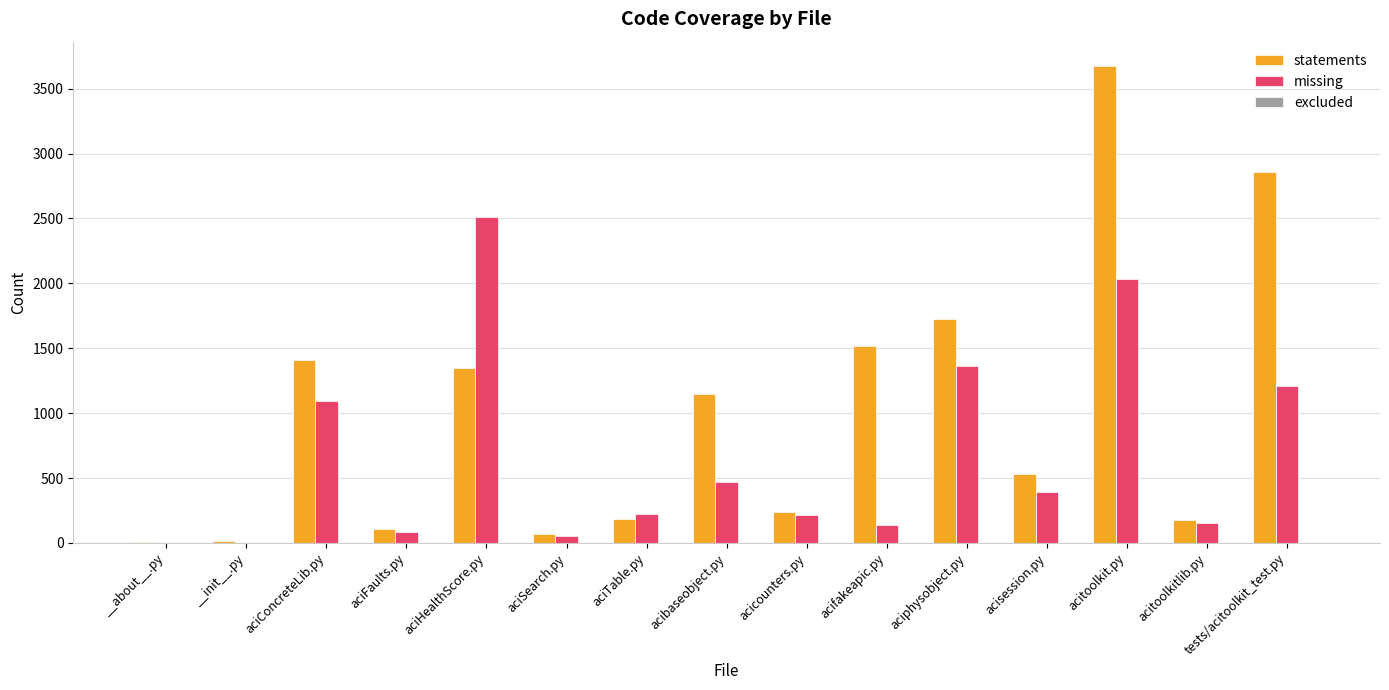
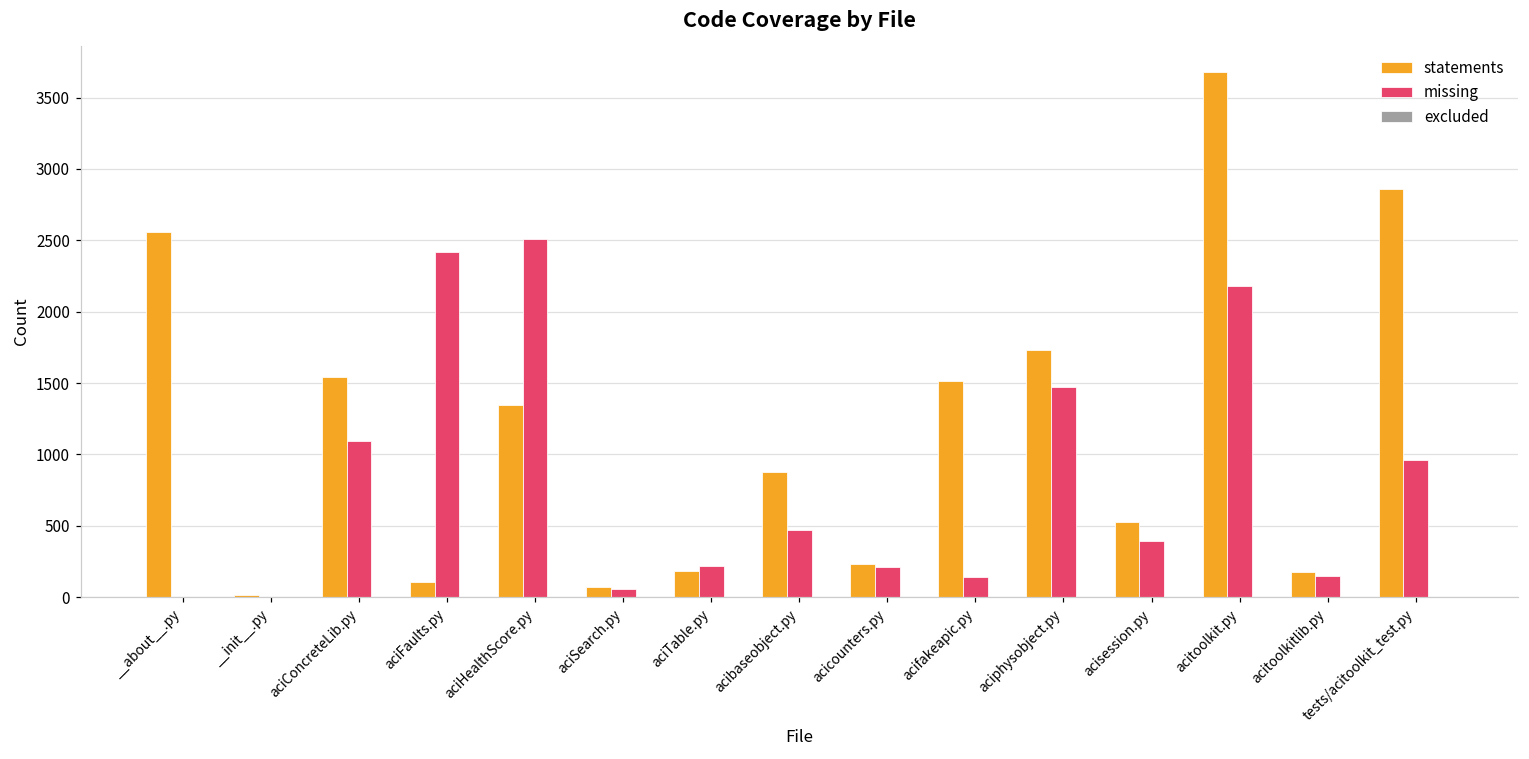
  {
    "statements": {
-     "__about__.py": 10,
-     "aciConcreteLib.py": 1410,
+     "__about__.py": 2560,
+     "aciConcreteLib.py": 1540,
      "aciFaults.py": 110,
      "aciHealthScore.py": 1350,
      "aciSearch.py": 70,
      "aciTable.py": 190,
-     "acibaseobject.py": 1150,
+     "acibaseobject.py": 870,
      "acicounters.py": 240,
      "acifakeapic.py": 1510,
      "aciphysobject.py": 1730,
      "acisession.py": 530,
      "acitoolkit.py": 3680,
      "acitoolkitlib.py": 170,
      "tests/acitoolkit_test.py": 2860
    },
    "missing": {
      "__about__.py": 0,
      "__init__.py": 0,
      "aciConcreteLib.py": 1100,
-     "aciFaults.py": 90,
+     "aciFaults.py": 2420,
      "aciHealthScore.py": 2510,
      "aciSearch.py": 60,
      "aciTable.py": 220,
      "acibaseobject.py": 470,
      "acicounters.py": 210,
      "acifakeapic.py": 140,
-     "aciphysobject.py": 1360,
+     "aciphysobject.py": 1480,
      "acisession.py": 400,
-     "acitoolkit.py": 2030,
+     "acitoolkit.py": 2180,
      "acitoolkitlib.py": 150,
-     "tests/acitoolkit_test.py": 1210
+     "tests/acitoolkit_test.py": 960
    },
    "excluded": {
      "__about__.py": 0,
      "__init__.py": 0,
      "aciConcreteLib.py": 0,
      "aciFaults.py": 0,
      "aciHealthScore.py": 0,
      "aciSearch.py": 0,
      "aciTable.py": 0,
      "acibaseobject.py": 0,
      "acicounters.py": 0,
      "acifakeapic.py": 0,
      "aciphysobject.py": 0,
      "acisession.py": 0,
      "acitoolkit.py": 0,
      "acitoolkitlib.py": 0,
      "tests/acitoolkit_test.py": 0
    }
  }
